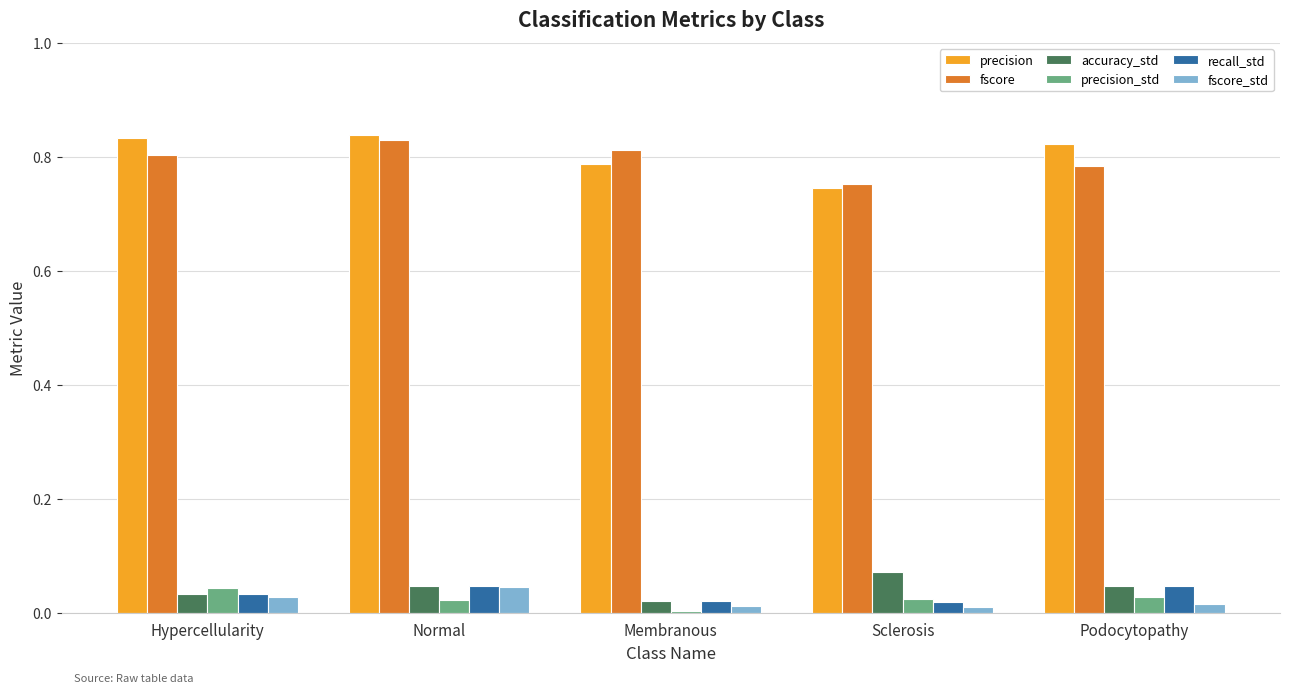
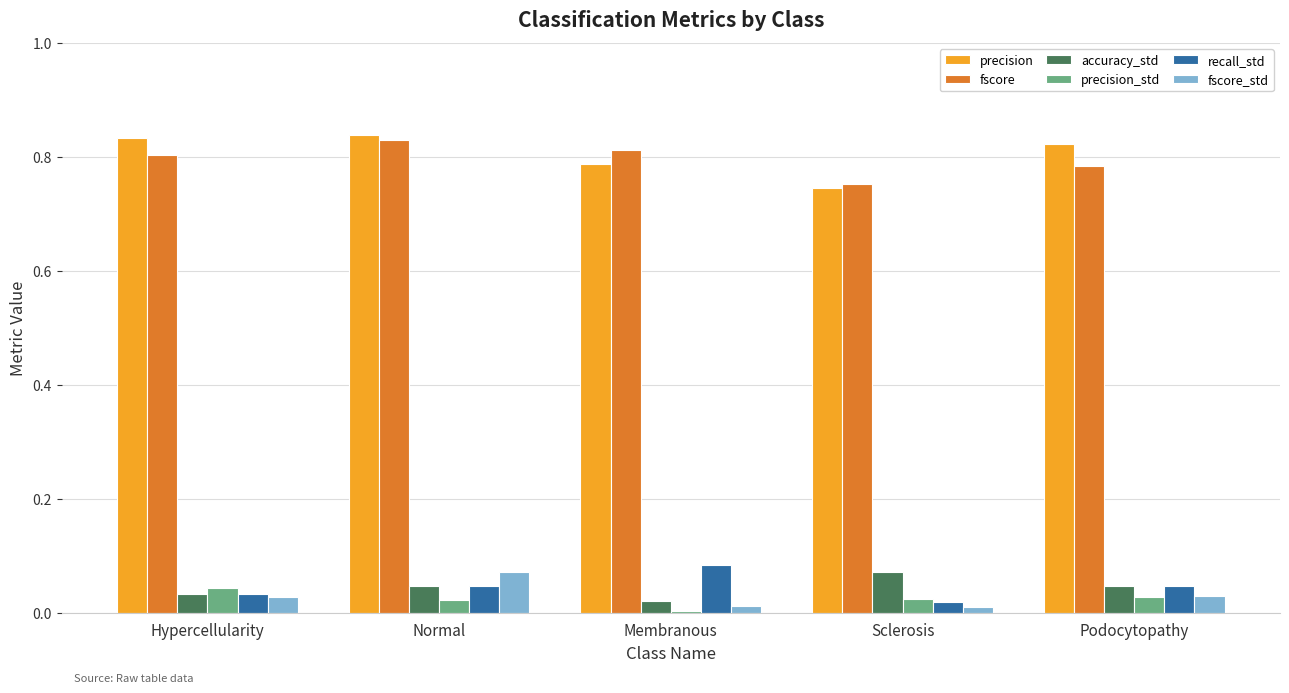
  {
    "accuracy_std": {
      "Hypercellularity": 0.03,
      "Normal": 0.05,
      "Membranous": 0.02,
      "Sclerosis": 0.07,
      "Podocytopathy": 0.05
    },
    "precision_std": {
      "Hypercellularity": 0.04,
      "Normal": 0.02,
      "Sclerosis": 0.02,
      "Podocytopathy": 0.03
    },
    "recall_std": {
      "Hypercellularity": 0.03,
      "Normal": 0.05,
-     "Membranous": 0.02,
+     "Membranous": 0.08,
      "Sclerosis": 0.02,
      "Podocytopathy": 0.05
    },
    "fscore_std": {
      "Hypercellularity": 0.03,
-     "Normal": 0.04,
+     "Normal": 0.07,
      "Membranous": 0.01,
      "Sclerosis": 0.01,
-     "Podocytopathy": 0.02
+     "Podocytopathy": 0.03
    }
  }
